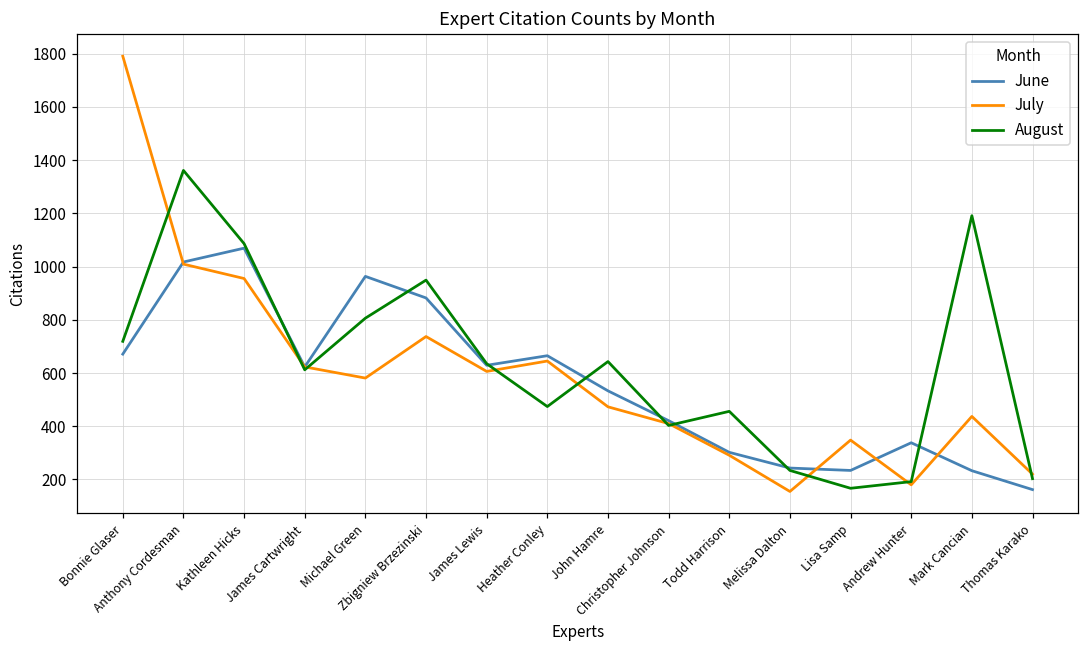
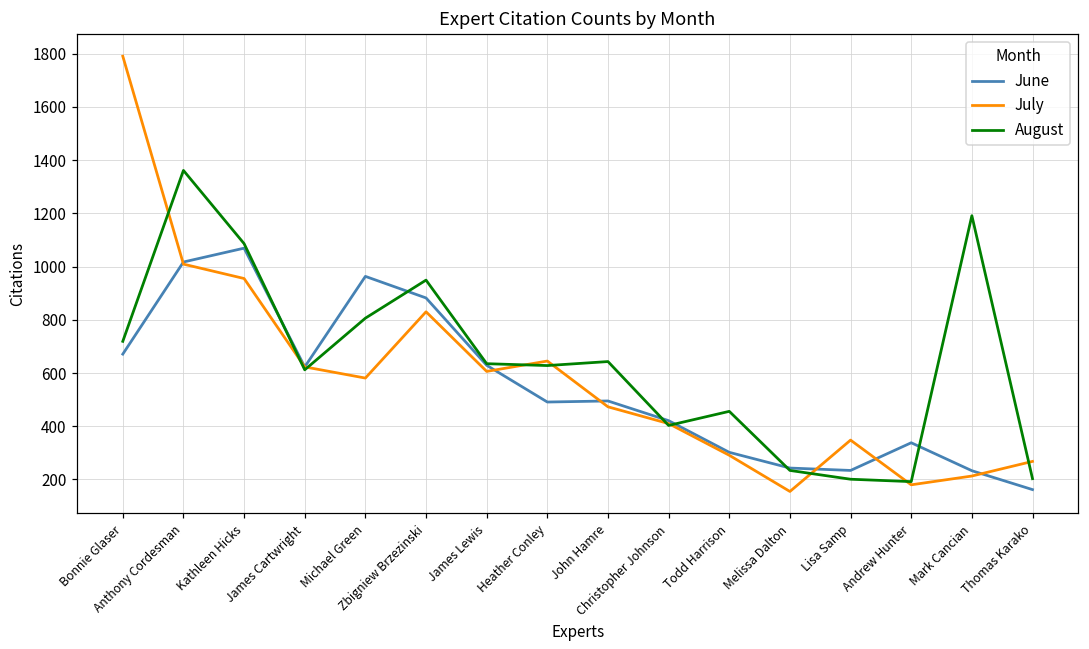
  {
    "June": {
      "Bonnie Glaser": 670,
      "Kathleen Hicks": 1070,
      "Michael Green": 960,
      "Zbigniew Brzezinski": 880,
-     "Heather Conley": 670,
-     "John Hamre": 530,
+     "Heather Conley": 490,
+     "John Hamre": 500,
      "Christopher Johnson": 420,
      "Todd Harrison": 300,
      "Lisa Samp": 230,
      "Andrew Hunter": 340,
      "Mark Cancian": 230,
      "Thomas Karako": 160
    },
    "July": {
      "Bonnie Glaser": 1790,
      "Kathleen Hicks": 960,
      "Michael Green": 580,
-     "Zbigniew Brzezinski": 740,
+     "Zbigniew Brzezinski": 830,
      "James Lewis": 610,
      "Heather Conley": 650,
      "John Hamre": 470,
      "Todd Harrison": 290,
      "Melissa Dalton": 160,
      "Lisa Samp": 350,
      "Andrew Hunter": 180,
-     "Mark Cancian": 440,
-     "Thomas Karako": 220
+     "Mark Cancian": 210,
+     "Thomas Karako": 270
    },
    "August": {
      "Bonnie Glaser": 720,
      "Anthony Cordesman": 1360,
      "Kathleen Hicks": 1090,
      "James Cartwright": 610,
      "Michael Green": 810,
      "Zbigniew Brzezinski": 950,
-     "Heather Conley": 470,
+     "Heather Conley": 630,
      "John Hamre": 640,
      "Todd Harrison": 460,
-     "Lisa Samp": 170,
+     "Lisa Samp": 200,
      "Andrew Hunter": 190,
      "Mark Cancian": 1190,
      "Thomas Karako": 200
    }
  }
